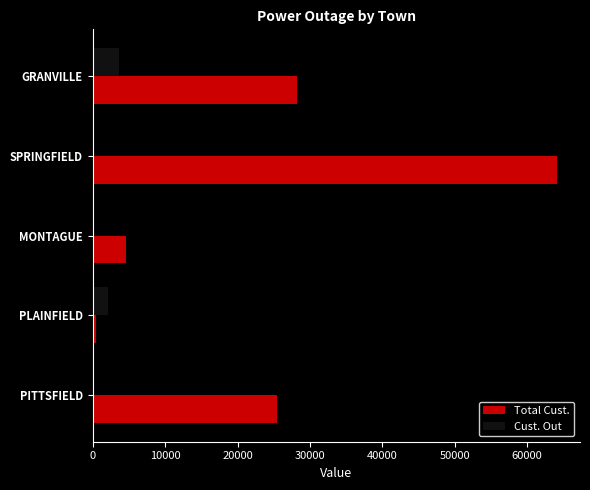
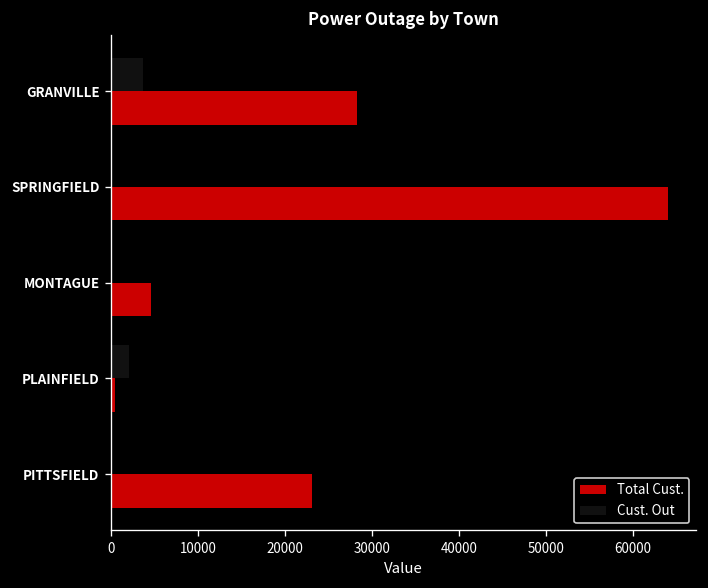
  {
    "Total Cust.": {
      "GRANVILLE": 28000,
      "SPRINGFIELD": 64000,
      "MONTAGUE": 5000,
      "PLAINFIELD": 0,
-     "PITTSFIELD": 25000
+     "PITTSFIELD": 23000
    },
    "Cust. Out": {
      "GRANVILLE": 4000,
      "PLAINFIELD": 2000
    }
  }
